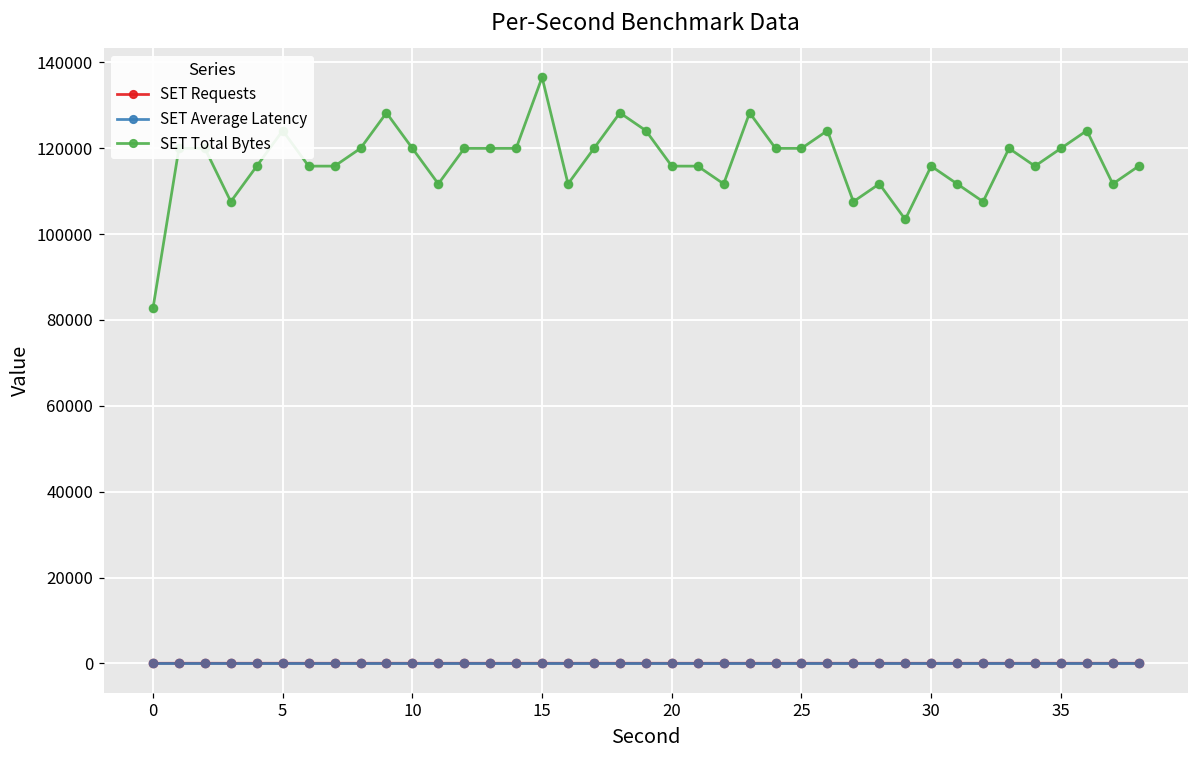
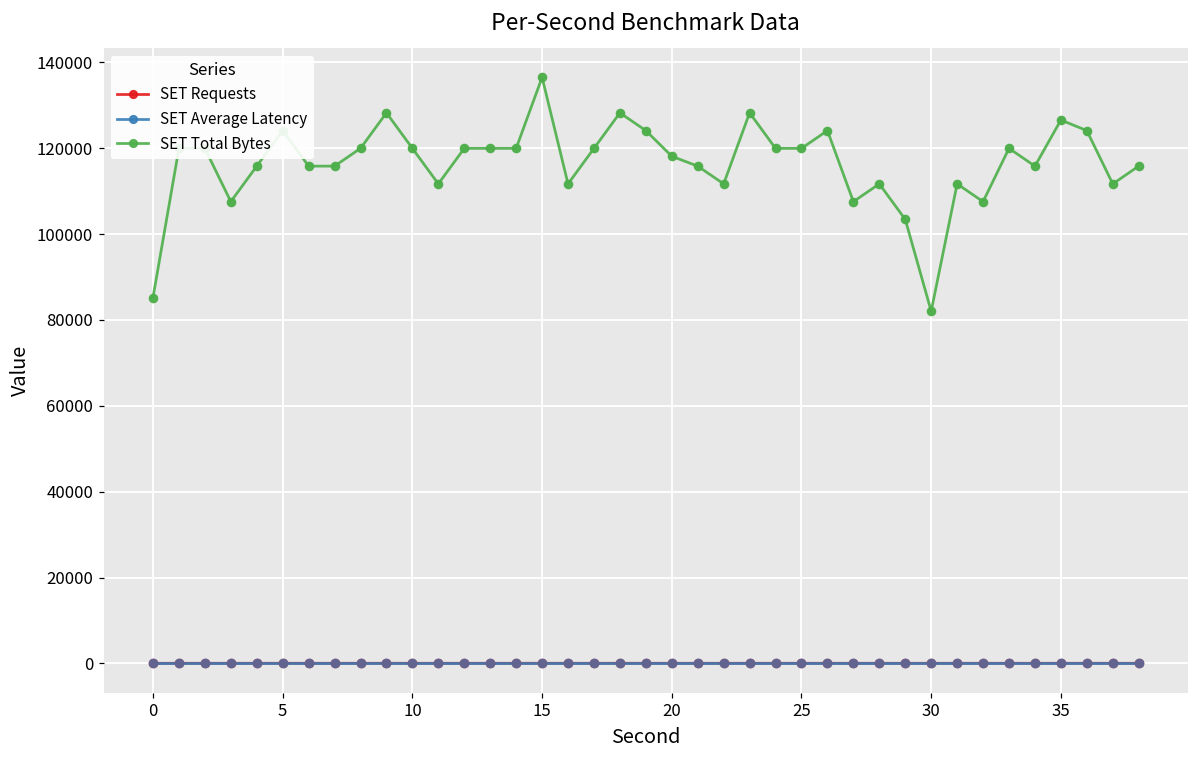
  {
    "SET Average Latency": {
      "0": 0,
      "5": 0,
      "10": 0,
      "15": 0,
      "20": 0,
      "25": 0,
      "30": 0,
      "35": 0
    },
    "SET Total Bytes": {
-     "0": 83000,
+     "0": 85000,
      "10": 120000,
      "15": 136000,
-     "20": 116000,
+     "20": 118000,
      "25": 120000,
-     "30": 116000,
-     "35": 120000
+     "30": 82000,
+     "35": 127000
    }
  }
